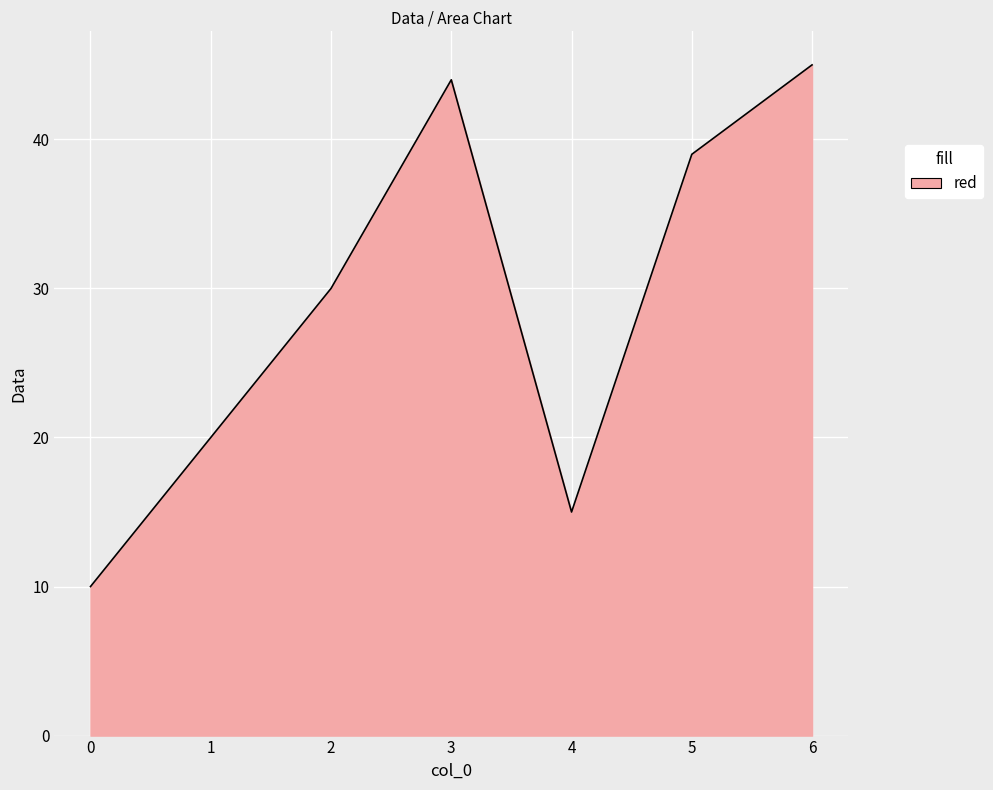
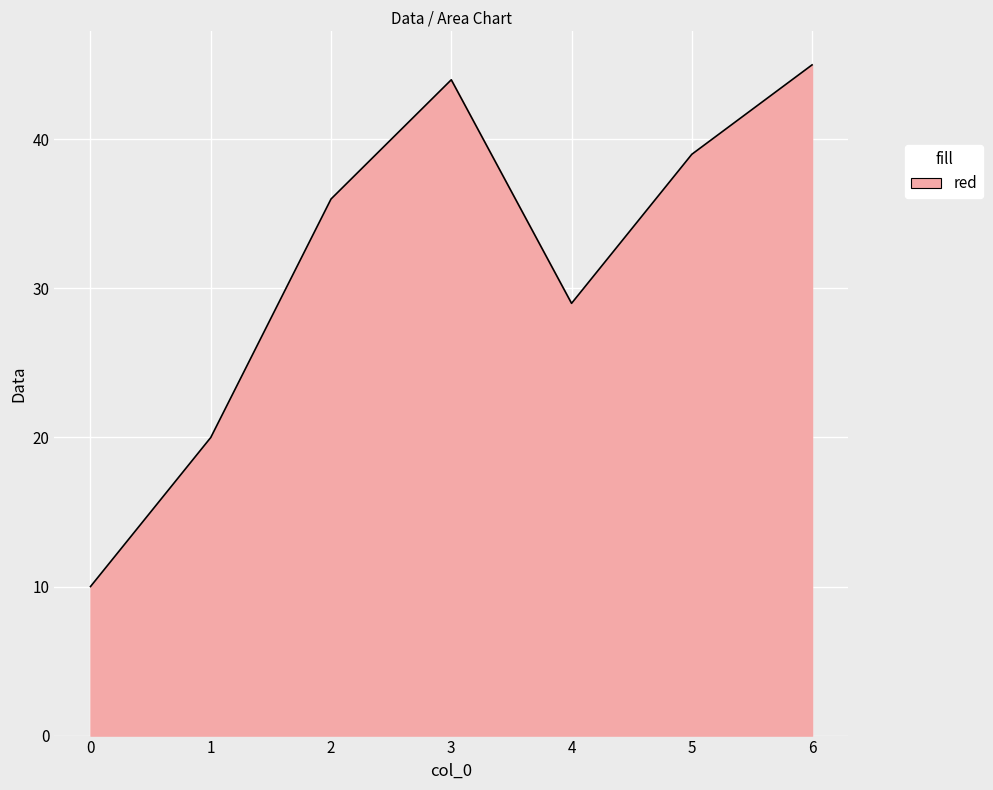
  {
    "0": 10,
    "1": 20,
-   "2": 30,
+   "2": 36,
    "3": 44,
-   "4": 15,
+   "4": 29,
    "5": 39,
    "6": 45
  }
